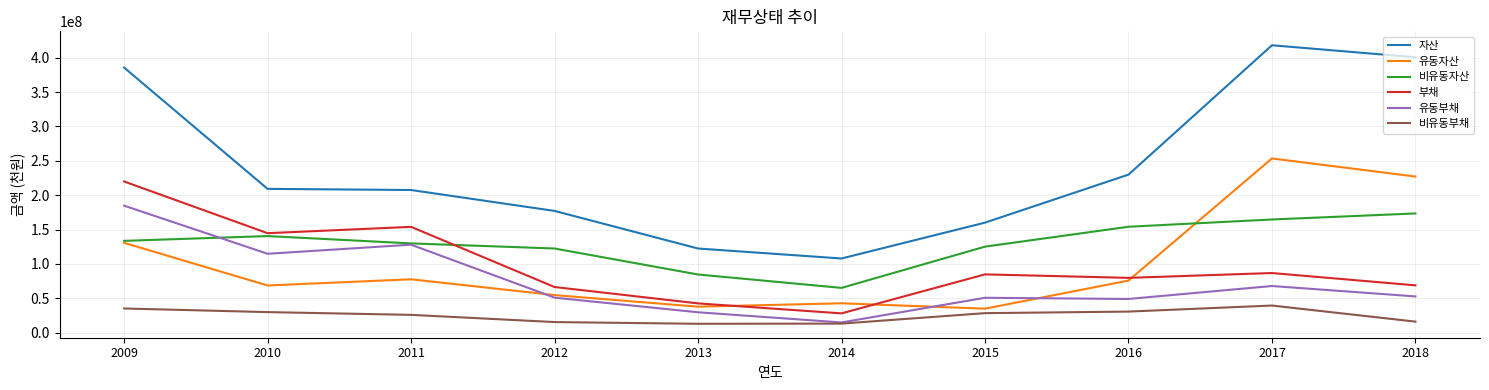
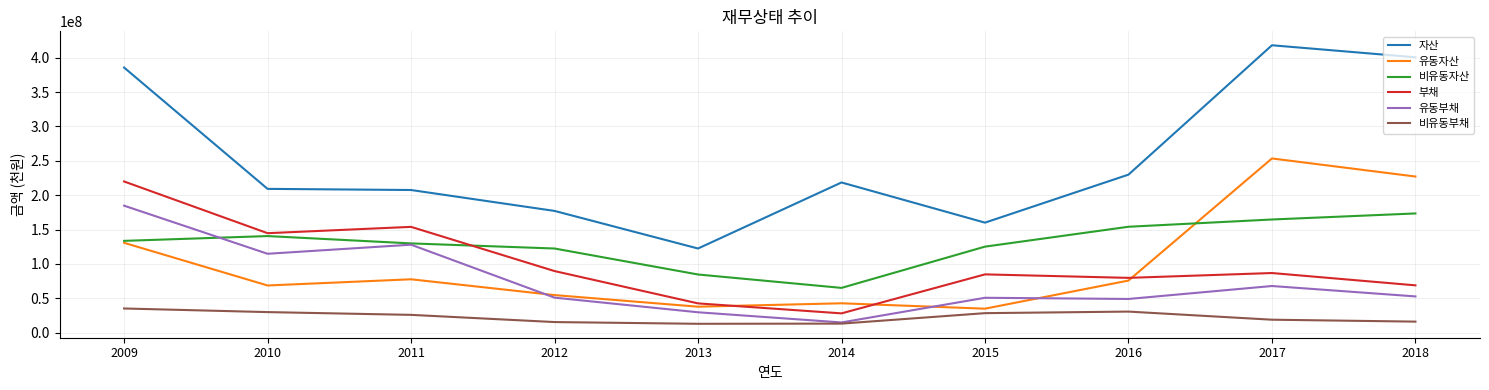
  {
    "자산": {
      "2009": 390000000,
      "2010": 210000000,
      "2011": 210000000,
      "2012": 180000000,
      "2013": 120000000,
-     "2014": 110000000,
+     "2014": 220000000,
      "2015": 160000000,
      "2016": 230000000,
      "2017": 420000000
    },
    "유동자산": {
      "2010": 70000000,
      "2011": 80000000,
      "2013": 40000000,
      "2014": 40000000,
      "2015": 30000000,
      "2016": 80000000,
      "2017": 250000000,
      "2018": 230000000
    },
    "비유동자산": {
      "2010": 140000000,
      "2012": 120000000,
      "2013": 80000000,
      "2014": 70000000,
      "2015": 130000000,
      "2016": 150000000,
      "2017": 160000000,
      "2018": 170000000
    },
    "부채": {
      "2009": 220000000,
      "2010": 140000000,
      "2011": 150000000,
-     "2012": 70000000,
+     "2012": 90000000,
      "2013": 40000000,
      "2014": 30000000,
      "2015": 80000000,
      "2016": 80000000,
      "2017": 90000000,
      "2018": 70000000
    },
    "유동부채": {
      "2009": 180000000,
      "2010": 110000000,
      "2013": 30000000,
      "2015": 50000000,
      "2016": 50000000,
      "2017": 70000000,
      "2018": 50000000
    },
    "비유동부채": {
      "2009": 40000000,
      "2010": 30000000,
      "2011": 30000000,
      "2012": 20000000,
      "2013": 10000000,
      "2015": 30000000,
      "2016": 30000000,
-     "2017": 40000000,
+     "2017": 20000000,
      "2018": 20000000
    }
  }
